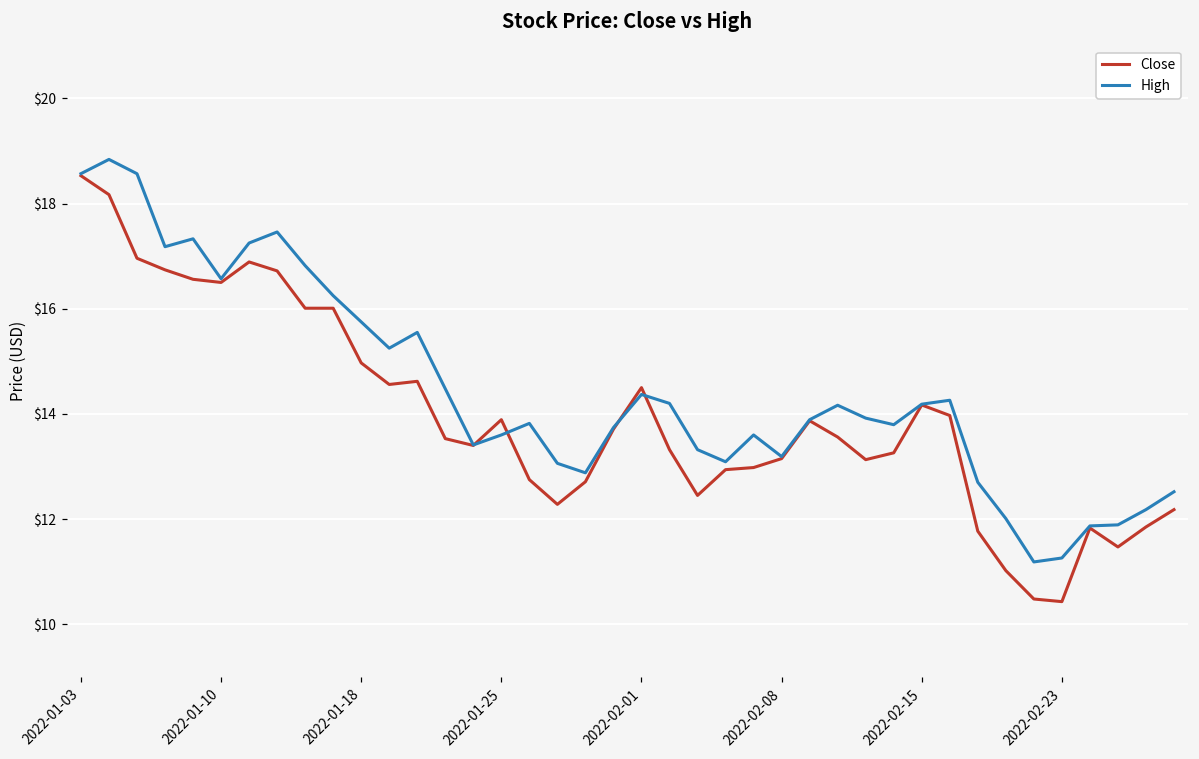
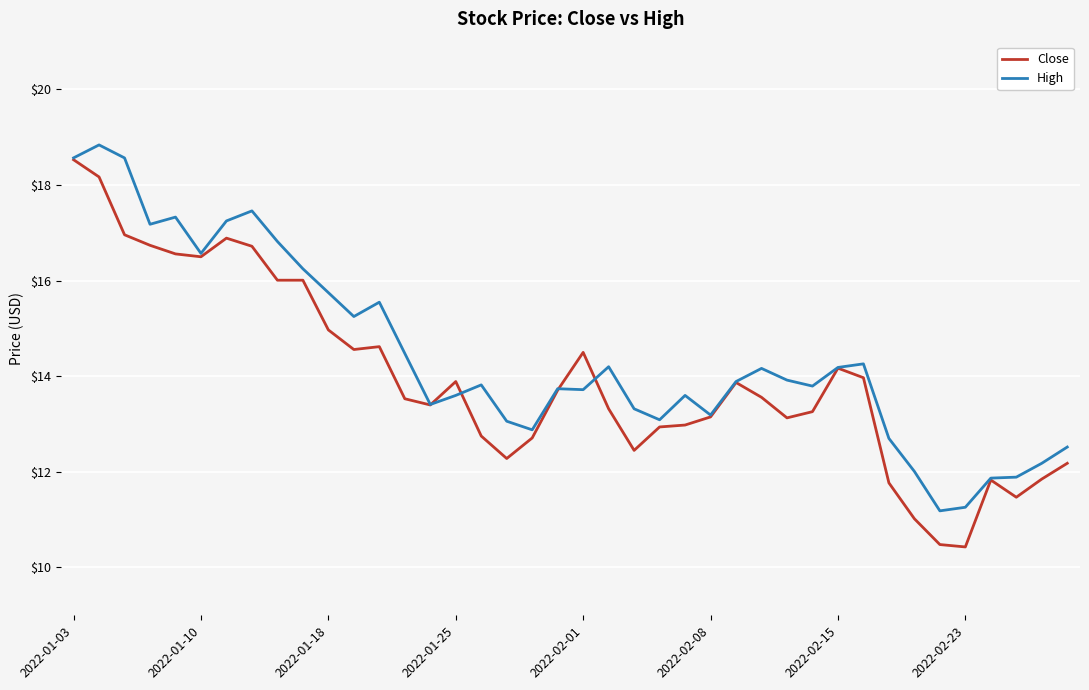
  {
    "Close": {
      "2022-01-10": "$16.5",
      "2022-01-18": "$15.0",
      "2022-01-25": "$13.9",
      "2022-02-01": "$14.5",
      "2022-02-23": "$10.4"
    },
    "High": {
      "2022-01-10": "$16.6",
      "2022-01-18": "$15.8",
      "2022-01-25": "$13.6",
-     "2022-02-01": "$14.4",
+     "2022-02-01": "$13.7",
      "2022-02-23": "$11.3"
    }
  }
